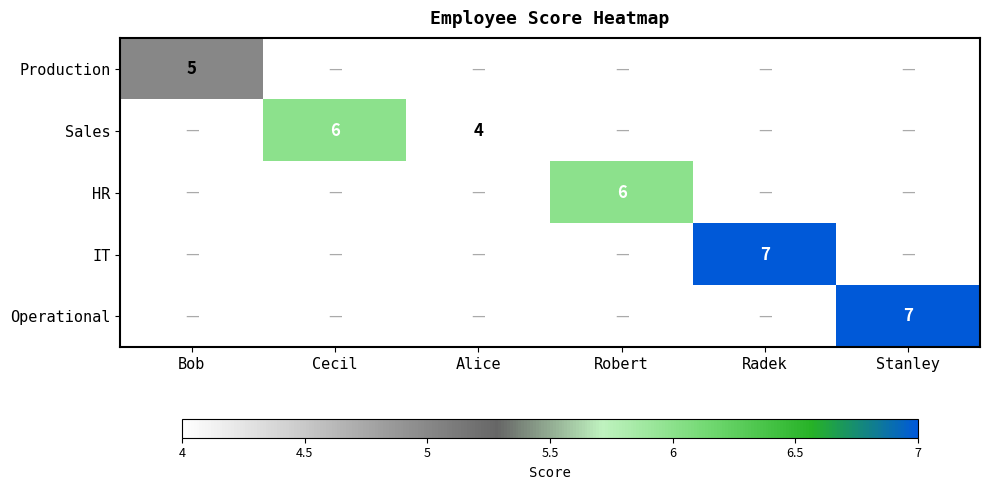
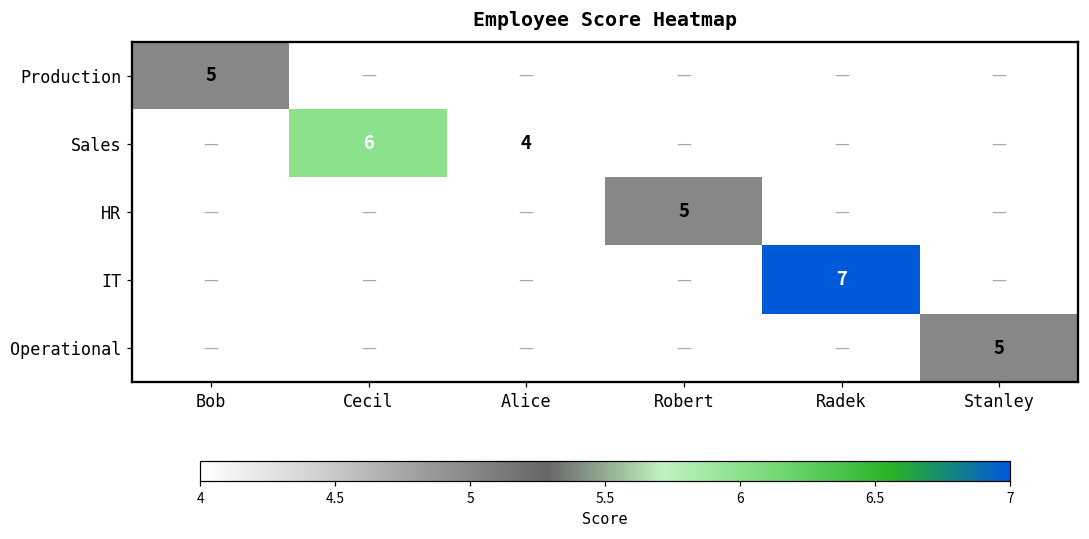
  {
    "Production": {
      "Bob": 5
    },
    "Sales": {
      "Cecil": 6,
      "Alice": 4
    },
    "HR": {
-     "Robert": 6
+     "Robert": 5
    },
    "IT": {
      "Radek": 7
    },
    "Operational": {
-     "Stanley": 7
+     "Stanley": 5
    }
  }
